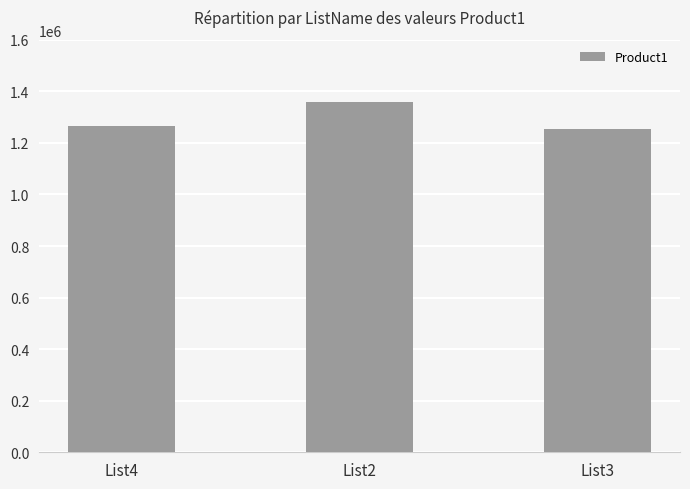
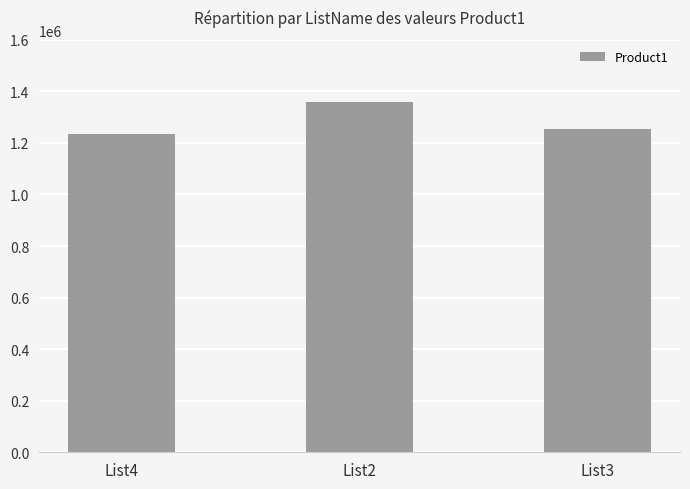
  {
-   "List4": 1270000,
+   "List4": 1230000,
    "List2": 1360000,
    "List3": 1250000
  }
